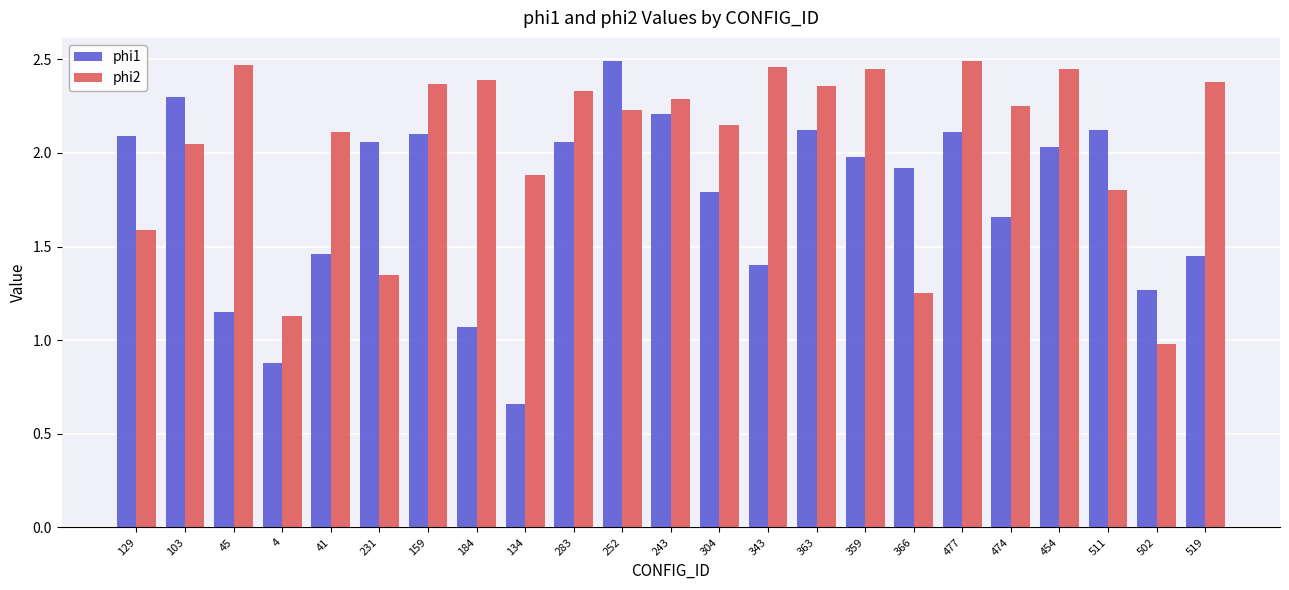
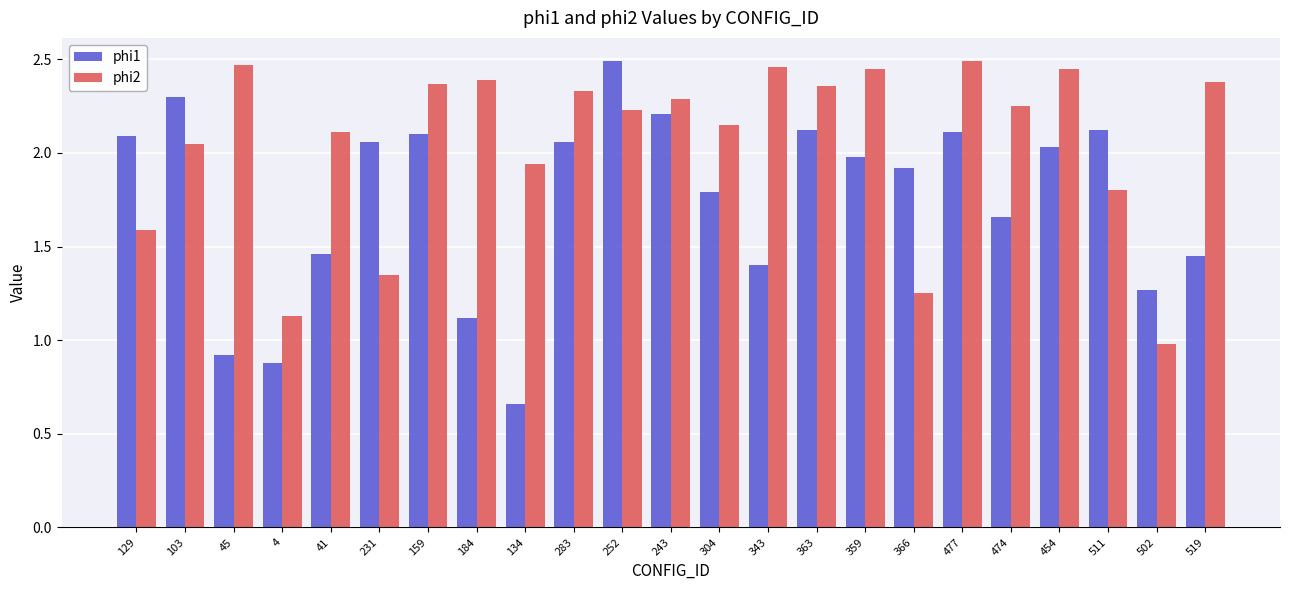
  {
    "phi1": {
      "129": 2.09,
      "103": 2.30,
-     "45": 1.15,
+     "45": 0.92,
      "4": 0.88,
      "41": 1.46,
      "231": 2.06,
      "159": 2.10,
-     "184": 1.07,
+     "184": 1.12,
      "134": 0.66,
      "283": 2.06,
      "252": 2.49,
      "243": 2.21,
      "304": 1.79,
      "343": 1.40,
      "363": 2.12,
      "359": 1.98,
      "366": 1.92,
      "477": 2.11,
      "474": 1.66,
      "454": 2.03,
      "511": 2.12,
      "502": 1.27,
      "519": 1.45
    },
    "phi2": {
      "129": 1.59,
      "103": 2.05,
      "45": 2.47,
      "4": 1.13,
      "41": 2.11,
      "231": 1.35,
      "159": 2.37,
      "184": 2.39,
-     "134": 1.88,
+     "134": 1.94,
      "283": 2.33,
      "252": 2.23,
      "243": 2.29,
      "304": 2.15,
      "343": 2.46,
      "363": 2.36,
      "359": 2.45,
      "366": 1.25,
      "477": 2.49,
      "474": 2.25,
      "454": 2.45,
      "511": 1.80,
      "502": 0.98,
      "519": 2.38
    }
  }
